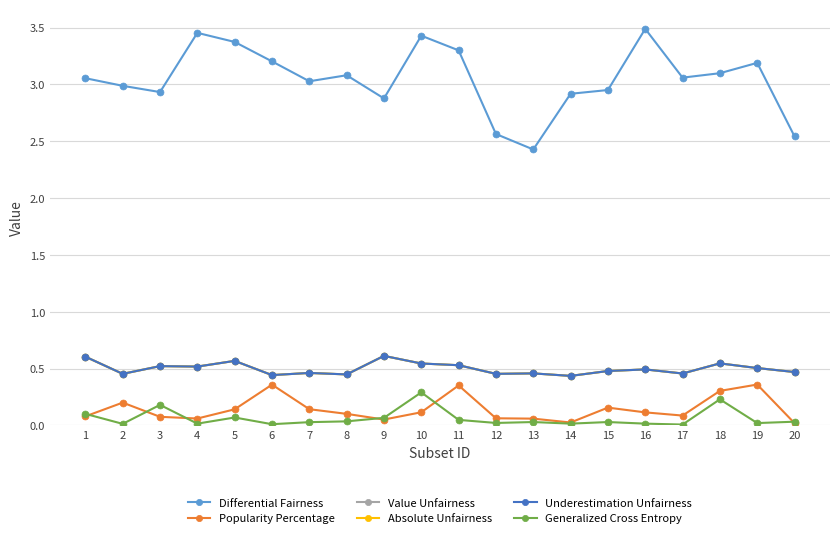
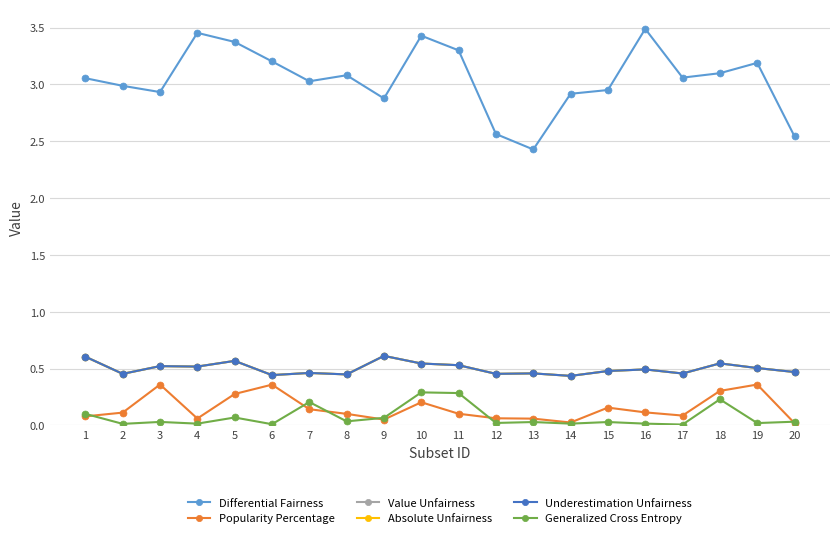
  {
    "Popularity Percentage": {
-     "2": 0.20,
-     "3": 0.08,
+     "2": 0.11,
+     "3": 0.36,
      "4": 0.06,
-     "5": 0.14,
+     "5": 0.28,
      "6": 0.36,
      "7": 0.14,
      "8": 0.10,
-     "10": 0.12,
-     "11": 0.35,
+     "10": 0.20,
+     "11": 0.10,
      "12": 0.06,
      "13": 0.06,
      "15": 0.16,
      "16": 0.11,
      "17": 0.09,
      "18": 0.30,
      "19": 0.36
    },
    "Generalized Cross Entropy": {
      "2": 0.01,
-     "3": 0.18,
+     "3": 0.03,
      "4": 0.02,
      "5": 0.07,
      "6": 0.01,
-     "7": 0.03,
+     "7": 0.21,
      "8": 0.04,
      "10": 0.29,
-     "11": 0.05,
+     "11": 0.28,
      "12": 0.02,
      "13": 0.03,
      "15": 0.03,
      "16": 0.02,
      "17": 0.01,
      "18": 0.23,
      "19": 0.02
    }
  }
